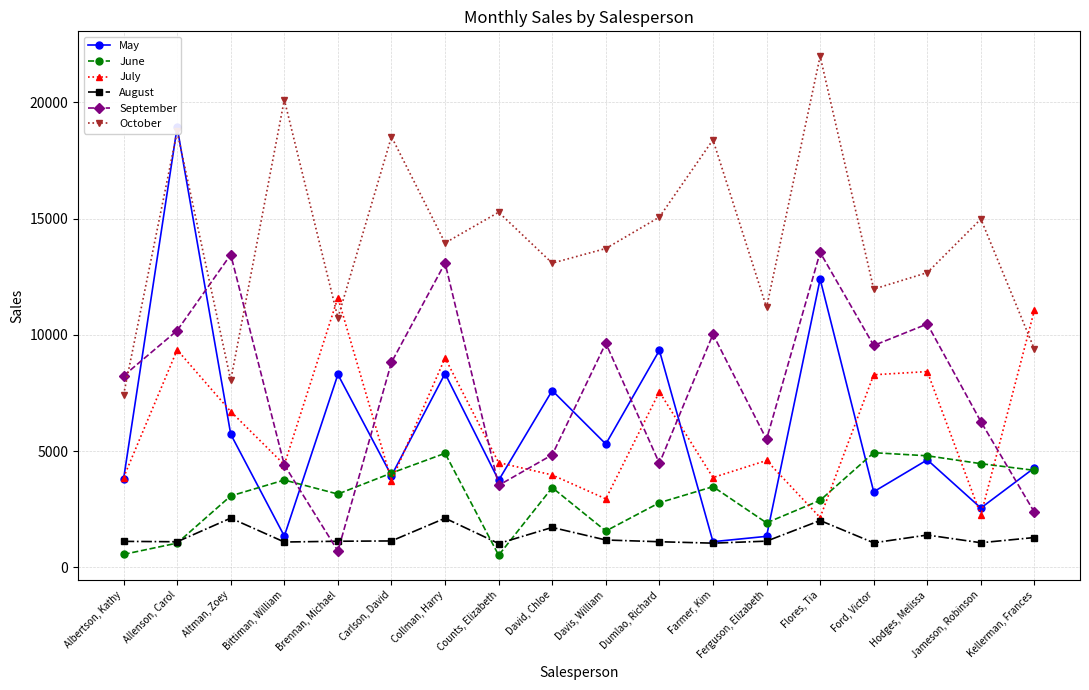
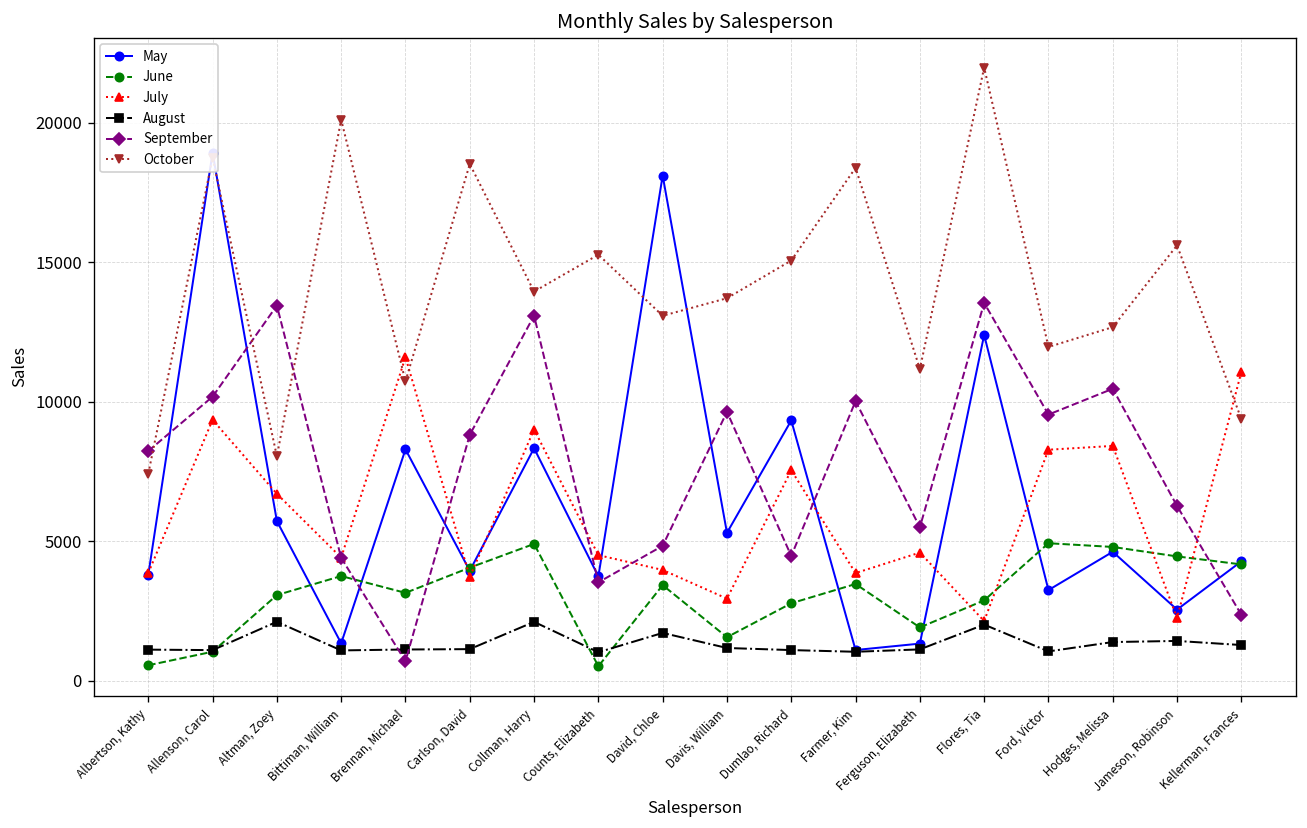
  {
    "May": {
      "Altman, Zoey": 5700,
      "Bittiman, William": 1300,
      "Brennan, Michael": 8300,
      "Carlson, David": 3900,
      "Collman, Harry": 8300,
      "Counts, Elizabeth": 3700,
-     "David, Chloe": 7600,
+     "David, Chloe": 18100,
      "Davis, William": 5300,
      "Dumlao, Richard": 9300,
      "Ferguson, Elizabeth": 1300,
      "Flores, Tia": 12400,
      "Ford, Victor": 3300,
      "Hodges, Melissa": 4600,
      "Jameson, Robinson": 2600
    },
    "June": {
      "Albertson, Kathy": 600,
      "Altman, Zoey": 3100,
      "Bittiman, William": 3800,
      "Brennan, Michael": 3200,
      "Carlson, David": 4100,
      "Collman, Harry": 4900,
      "Counts, Elizabeth": 500,
      "David, Chloe": 3400,
      "Davis, William": 1600,
      "Dumlao, Richard": 2800,
      "Farmer, Kim": 3500,
      "Ferguson, Elizabeth": 1900,
      "Flores, Tia": 2900,
      "Ford, Victor": 4900,
      "Hodges, Melissa": 4800,
      "Jameson, Robinson": 4500
    },
    "July": {
      "Allenson, Carol": 9400,
      "Altman, Zoey": 6700,
      "Brennan, Michael": 11600,
      "Carlson, David": 3700,
      "Collman, Harry": 9000,
      "Counts, Elizabeth": 4500,
      "David, Chloe": 4000,
      "Davis, William": 2900,
      "Dumlao, Richard": 7500,
      "Farmer, Kim": 3900,
      "Ferguson, Elizabeth": 4600,
      "Flores, Tia": 2100,
      "Ford, Victor": 8300,
      "Hodges, Melissa": 8400,
      "Jameson, Robinson": 2200,
      "Kellerman, Frances": 11100
    },
    "August": {
      "Albertson, Kathy": 1100,
      "Altman, Zoey": 2100,
      "Bittiman, William": 1100,
      "Brennan, Michael": 1100,
      "Carlson, David": 1100,
      "Collman, Harry": 2100,
      "Counts, Elizabeth": 1000,
      "David, Chloe": 1700,
      "Davis, William": 1200,
      "Dumlao, Richard": 1100,
      "Ferguson, Elizabeth": 1100,
      "Flores, Tia": 2000,
      "Ford, Victor": 1100,
      "Hodges, Melissa": 1400,
-     "Jameson, Robinson": 1100,
+     "Jameson, Robinson": 1400,
      "Kellerman, Frances": 1300
    },
    "September": {
      "Albertson, Kathy": 8200,
      "Allenson, Carol": 10200,
      "Altman, Zoey": 13500,
      "Brennan, Michael": 700,
      "Carlson, David": 8800,
      "Collman, Harry": 13100,
      "Counts, Elizabeth": 3500,
      "David, Chloe": 4800,
      "Davis, William": 9600,
      "Dumlao, Richard": 4500,
      "Farmer, Kim": 10000,
      "Ferguson, Elizabeth": 5500,
      "Flores, Tia": 13500,
      "Ford, Victor": 9500,
      "Hodges, Melissa": 10500,
      "Jameson, Robinson": 6300,
      "Kellerman, Frances": 2400
    },
    "October": {
      "Albertson, Kathy": 7400,
      "Altman, Zoey": 8000,
      "Bittiman, William": 20100,
      "Brennan, Michael": 10700,
      "Carlson, David": 18500,
      "Collman, Harry": 14000,
      "Counts, Elizabeth": 15300,
      "David, Chloe": 13100,
      "Davis, William": 13700,
      "Dumlao, Richard": 15100,
      "Farmer, Kim": 18400,
      "Ferguson, Elizabeth": 11200,
      "Flores, Tia": 22000,
      "Ford, Victor": 12000,
      "Hodges, Melissa": 12700,
-     "Jameson, Robinson": 15000,
+     "Jameson, Robinson": 15600,
      "Kellerman, Frances": 9400
    }
  }
